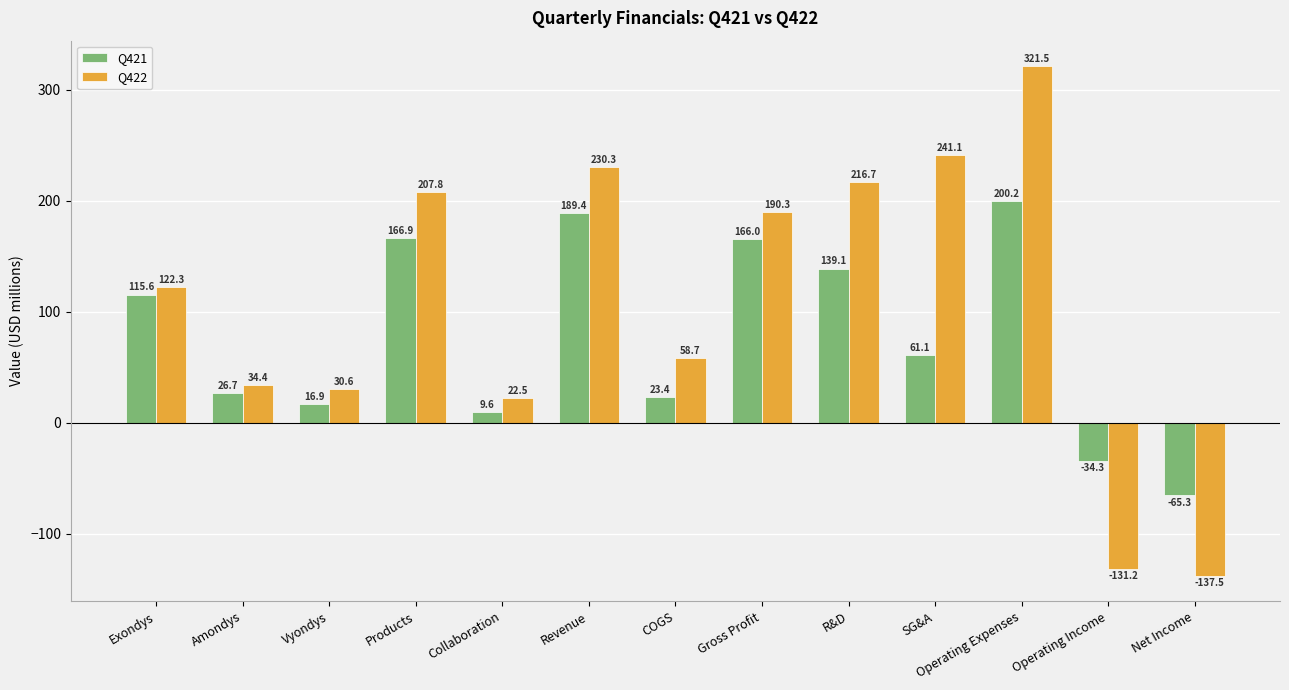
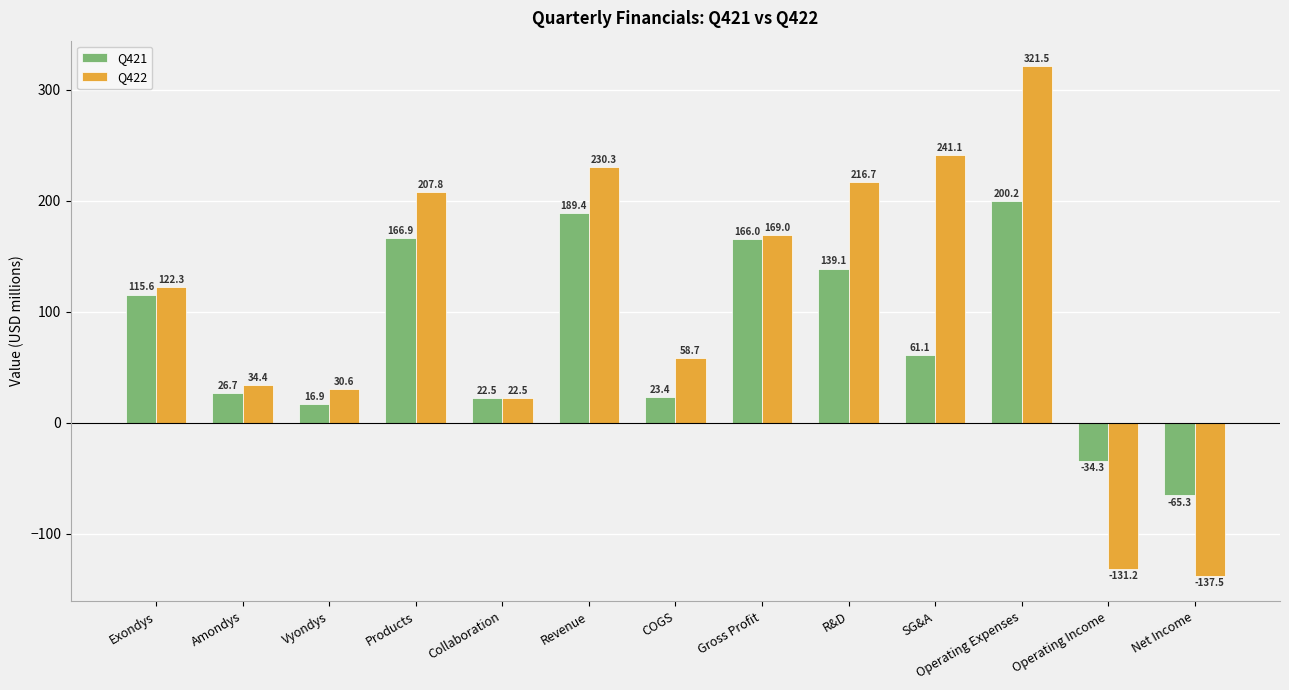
  {
    "Q421": {
      "Exondys": 115.6,
      "Amondys": 26.7,
      "Vyondys": 16.9,
      "Products": 166.9,
-     "Collaboration": 9.6,
+     "Collaboration": 22.5,
      "Revenue": 189.4,
      "COGS": 23.4,
      "Gross Profit": 166.0,
      "R&D": 139.1,
      "SG&A": 61.1,
      "Operating Expenses": 200.2,
      "Operating Income": -34.3,
      "Net Income": -65.3
    },
    "Q422": {
      "Exondys": 122.3,
      "Amondys": 34.4,
      "Vyondys": 30.6,
      "Products": 207.8,
      "Collaboration": 22.5,
      "Revenue": 230.3,
      "COGS": 58.7,
-     "Gross Profit": 190.3,
+     "Gross Profit": 169.0,
      "R&D": 216.7,
      "SG&A": 241.1,
      "Operating Expenses": 321.5,
      "Operating Income": -131.2,
      "Net Income": -137.5
    }
  }
